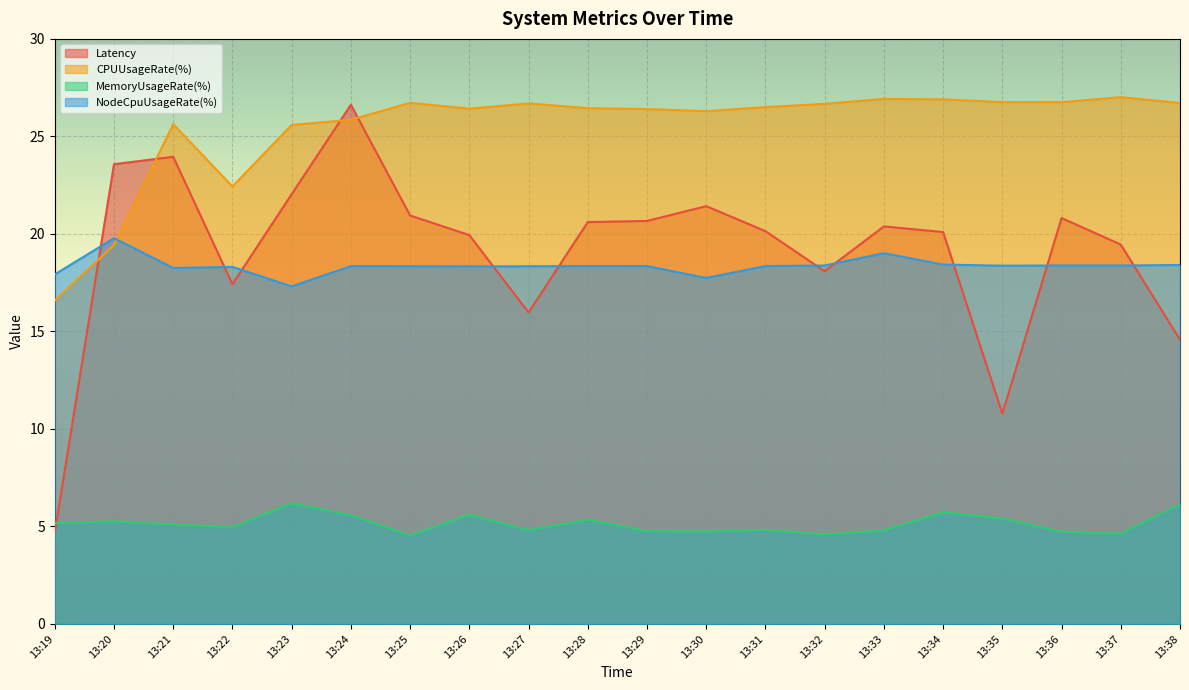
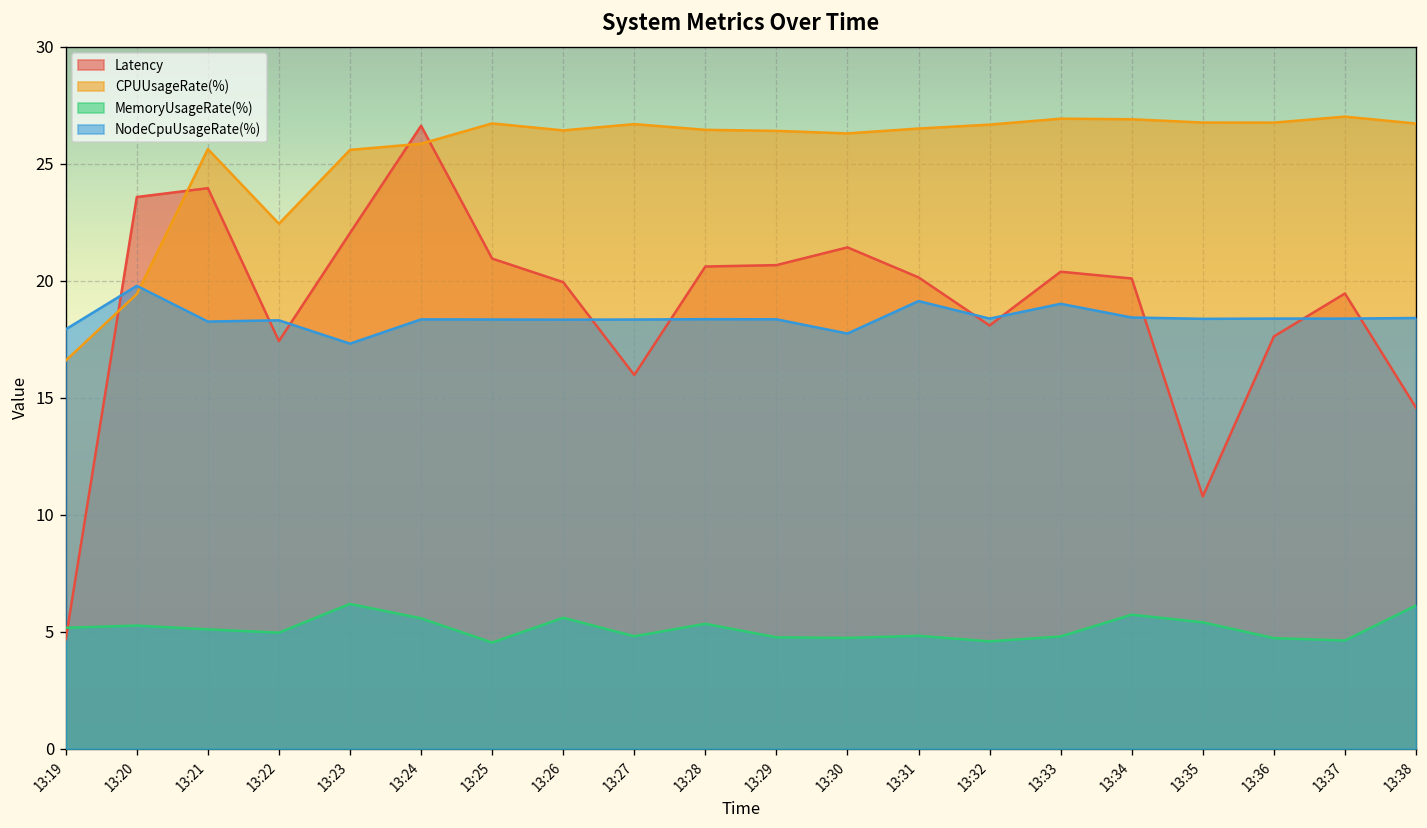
  {
    "Latency": {
      "13:19": 4.7,
      "13:20": 23.6,
      "13:21": 24.0,
      "13:22": 17.4,
      "13:23": 22.0,
      "13:24": 26.6,
      "13:25": 20.9,
      "13:26": 19.9,
      "13:27": 16.0,
      "13:28": 20.6,
      "13:29": 20.7,
      "13:30": 21.4,
      "13:31": 20.1,
      "13:32": 18.1,
      "13:33": 20.4,
      "13:34": 20.1,
      "13:35": 10.8,
-     "13:36": 20.8,
+     "13:36": 17.6,
      "13:37": 19.5,
      "13:38": 14.6
    },
    "CPUUsageRate(%)": {
      "13:19": 16.6,
      "13:20": 19.4,
      "13:21": 25.6,
      "13:22": 22.4,
      "13:23": 25.6,
      "13:24": 25.9,
      "13:25": 26.7,
      "13:26": 26.4,
      "13:27": 26.7,
      "13:28": 26.4,
      "13:29": 26.4,
      "13:30": 26.3,
      "13:31": 26.5,
      "13:32": 26.7,
      "13:33": 26.9,
      "13:34": 26.9,
      "13:35": 26.8,
      "13:36": 26.8,
      "13:37": 27.0,
      "13:38": 26.7
    },
    "MemoryUsageRate(%)": {
      "13:19": 5.2,
      "13:20": 5.3,
      "13:21": 5.1,
      "13:22": 5.0,
      "13:23": 6.2,
      "13:24": 5.6,
      "13:25": 4.5,
      "13:26": 5.6,
      "13:27": 4.8,
      "13:28": 5.3,
      "13:29": 4.8,
      "13:30": 4.7,
      "13:31": 4.8,
      "13:32": 4.6,
      "13:33": 4.8,
      "13:34": 5.7,
      "13:35": 5.4,
      "13:36": 4.7,
      "13:37": 4.6,
      "13:38": 6.1
    },
    "NodeCpuUsageRate(%)": {
      "13:19": 17.9,
      "13:20": 19.8,
      "13:21": 18.3,
      "13:22": 18.3,
      "13:23": 17.3,
      "13:24": 18.3,
      "13:25": 18.3,
      "13:26": 18.3,
      "13:27": 18.3,
      "13:28": 18.4,
      "13:29": 18.4,
      "13:30": 17.7,
-     "13:31": 18.4,
+     "13:31": 19.1,
      "13:32": 18.4,
      "13:33": 19.0,
      "13:34": 18.4,
      "13:35": 18.4,
      "13:36": 18.4,
      "13:37": 18.4,
      "13:38": 18.4
    }
  }
